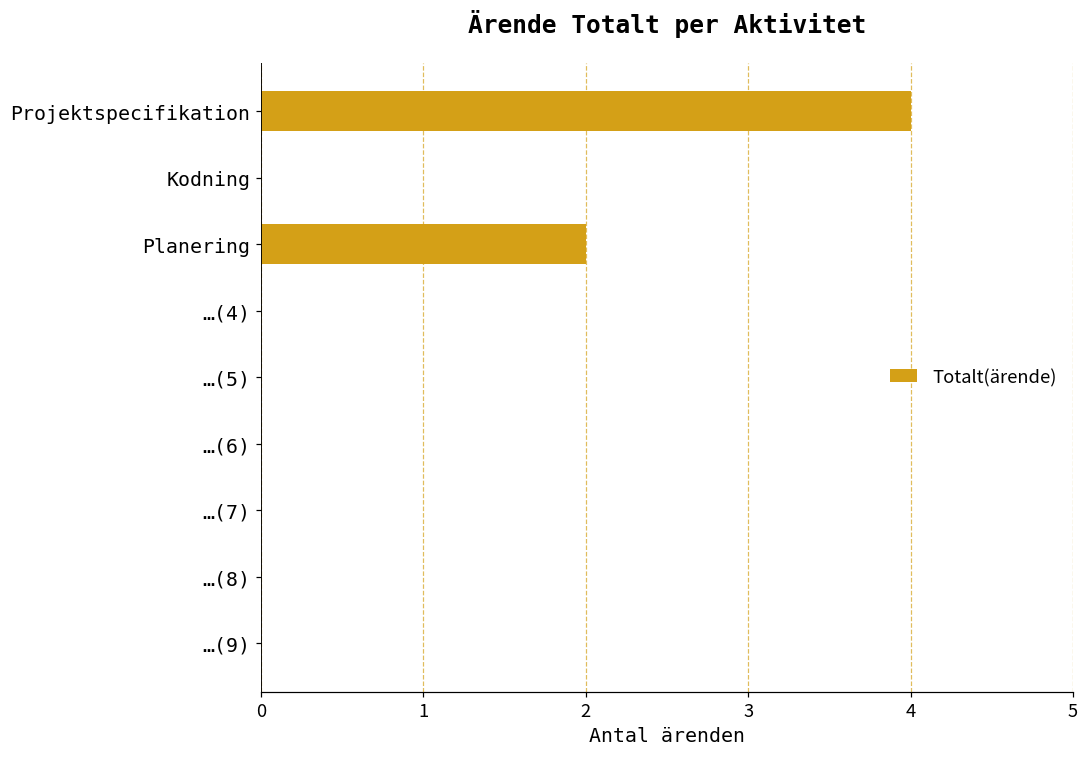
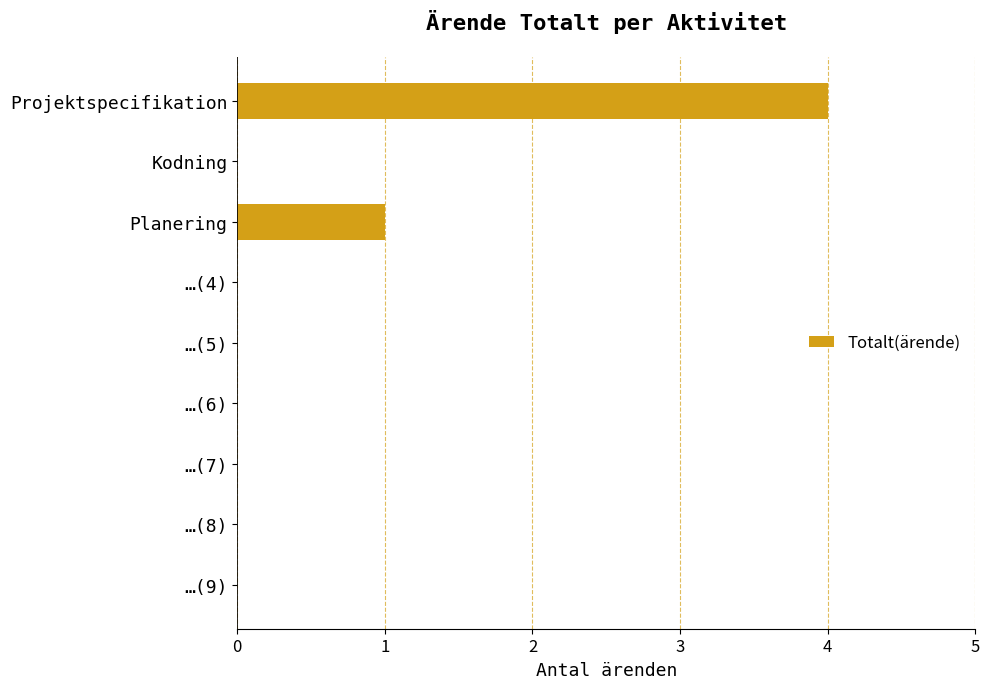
  {
    "Projektspecifikation": 4,
    "Kodning": 0,
-   "Planering": 2,
+   "Planering": 1,
    "…(4)": 0,
    "…(5)": 0,
    "…(6)": 0,
    "…(7)": 0,
    "…(8)": 0,
    "…(9)": 0
  }
